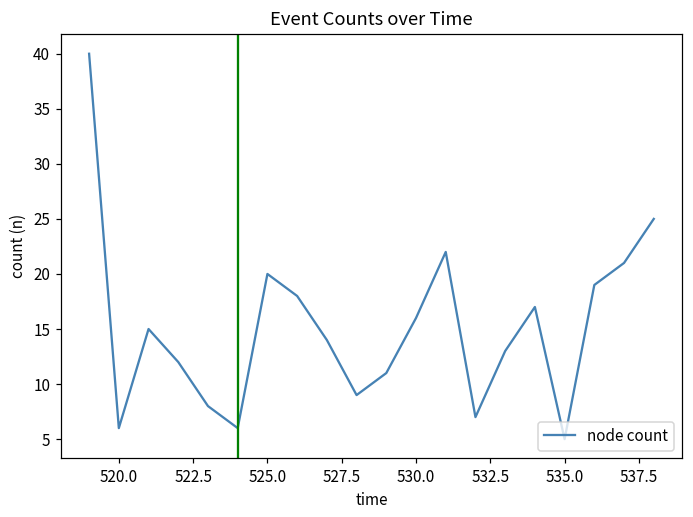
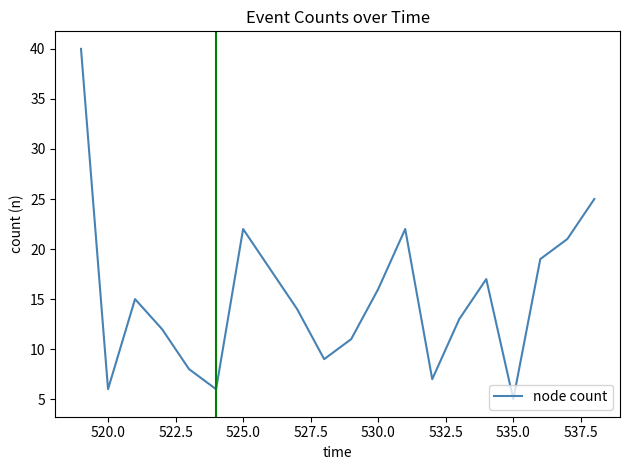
  {
    "520.0": 6,
-   "525.0": 20,
+   "525.0": 22,
    "530.0": 16
  }
